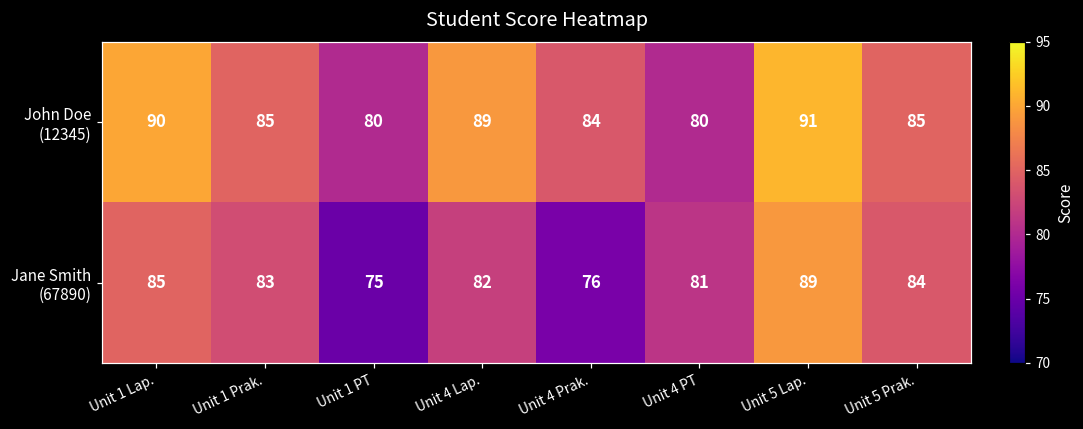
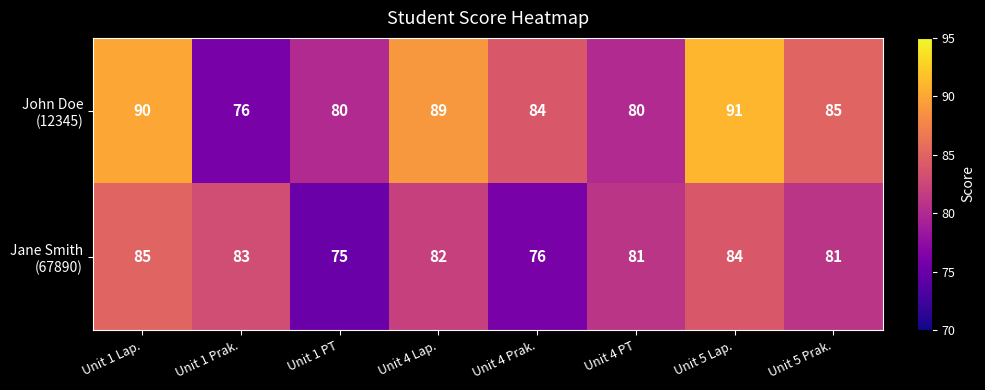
  {
    "John Doe (12345)": {
      "Unit 1 Lap.": 90,
-     "Unit 1 Prak.": 85,
+     "Unit 1 Prak.": 76,
      "Unit 1 PT": 80,
      "Unit 4 Lap.": 89,
      "Unit 4 Prak.": 84,
      "Unit 4 PT": 80,
      "Unit 5 Lap.": 91,
      "Unit 5 Prak.": 85
    },
    "Jane Smith (67890)": {
      "Unit 1 Lap.": 85,
      "Unit 1 Prak.": 83,
      "Unit 1 PT": 75,
      "Unit 4 Lap.": 82,
      "Unit 4 Prak.": 76,
      "Unit 4 PT": 81,
-     "Unit 5 Lap.": 89,
-     "Unit 5 Prak.": 84
+     "Unit 5 Lap.": 84,
+     "Unit 5 Prak.": 81
    }
  }
